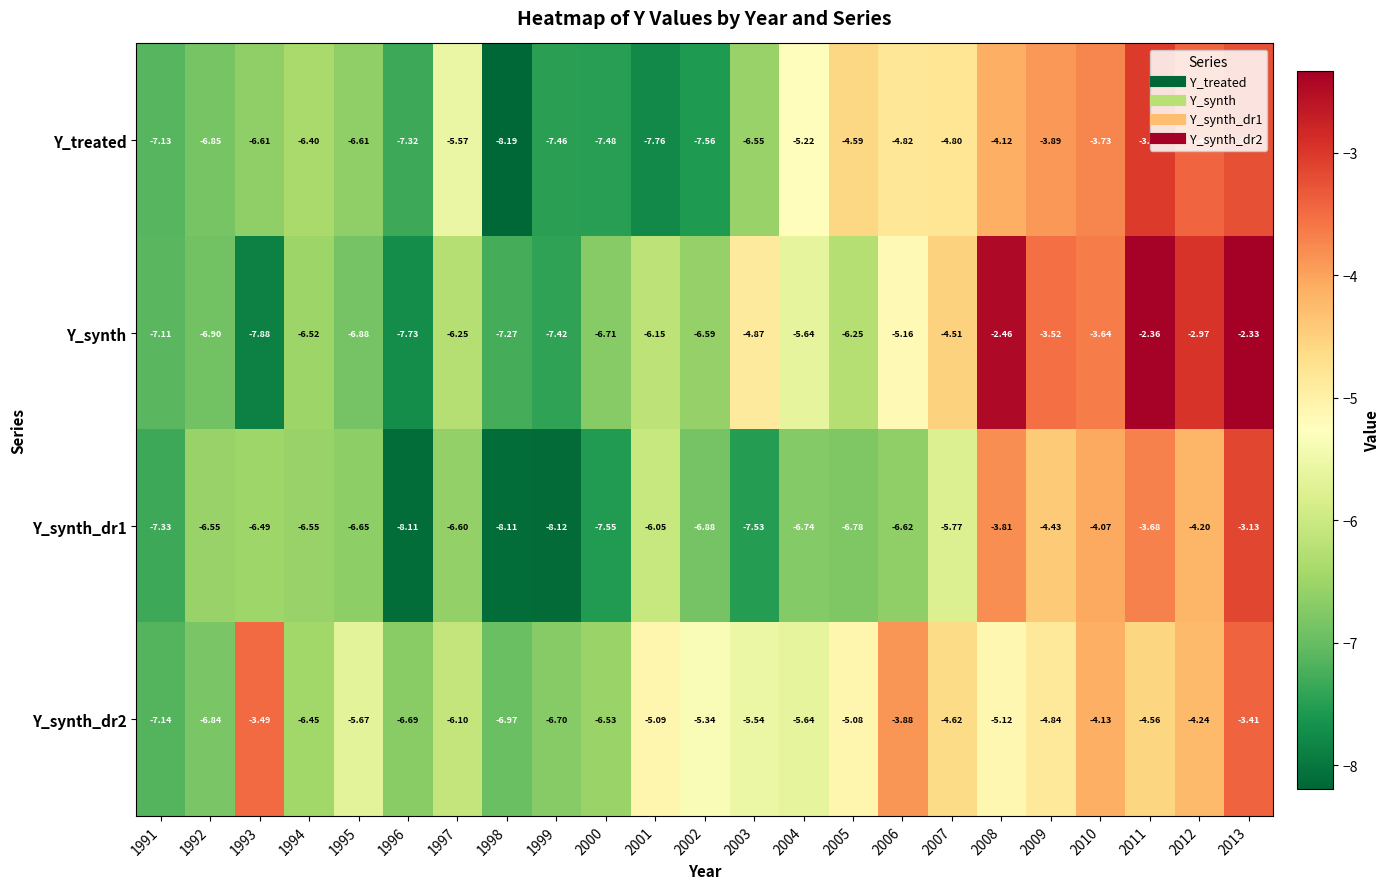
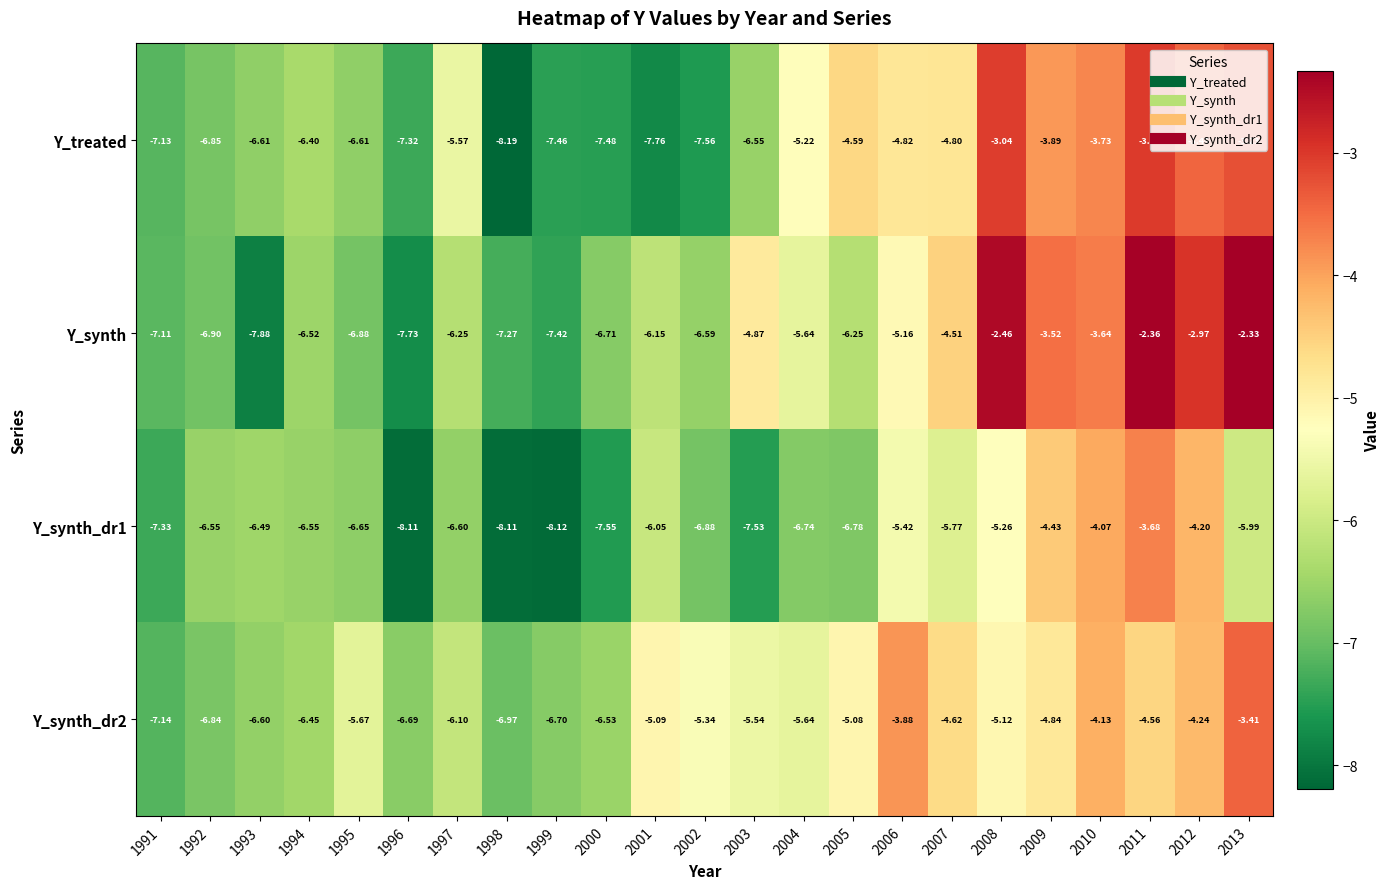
  {
    "Y_treated": {
      "1991": -7.13,
      "1992": -6.85,
      "1993": -6.61,
      "1994": -6.40,
      "1995": -6.61,
      "1996": -7.32,
      "1997": -5.57,
      "1998": -8.19,
      "1999": -7.46,
      "2000": -7.48,
      "2001": -7.76,
      "2002": -7.56,
      "2003": -6.55,
      "2004": -5.22,
      "2005": -4.59,
      "2006": -4.82,
      "2007": -4.80,
-     "2008": -4.12,
+     "2008": -3.04,
      "2009": -3.89,
      "2010": -3.73
    },
    "Y_synth": {
      "1991": -7.11,
      "1992": -6.90,
      "1993": -7.88,
      "1994": -6.52,
      "1995": -6.88,
      "1996": -7.73,
      "1997": -6.25,
      "1998": -7.27,
      "1999": -7.42,
      "2000": -6.71,
      "2001": -6.15,
      "2002": -6.59,
      "2003": -4.87,
      "2004": -5.64,
      "2005": -6.25,
      "2006": -5.16,
      "2007": -4.51,
      "2008": -2.46,
      "2009": -3.52,
      "2010": -3.64,
      "2011": -2.36,
      "2012": -2.97,
      "2013": -2.33
    },
    "Y_synth_dr1": {
      "1991": -7.33,
      "1992": -6.55,
      "1993": -6.49,
      "1994": -6.55,
      "1995": -6.65,
      "1996": -8.11,
      "1997": -6.60,
      "1998": -8.11,
      "1999": -8.12,
      "2000": -7.55,
      "2001": -6.05,
      "2002": -6.88,
      "2003": -7.53,
      "2004": -6.74,
      "2005": -6.78,
-     "2006": -6.62,
+     "2006": -5.42,
      "2007": -5.77,
-     "2008": -3.81,
+     "2008": -5.26,
      "2009": -4.43,
      "2010": -4.07,
      "2011": -3.68,
      "2012": -4.20,
-     "2013": -3.13
+     "2013": -5.99
    },
    "Y_synth_dr2": {
      "1991": -7.14,
      "1992": -6.84,
-     "1993": -3.49,
+     "1993": -6.60,
      "1994": -6.45,
      "1995": -5.67,
      "1996": -6.69,
      "1997": -6.10,
      "1998": -6.97,
      "1999": -6.70,
      "2000": -6.53,
      "2001": -5.09,
      "2002": -5.34,
      "2003": -5.54,
      "2004": -5.64,
      "2005": -5.08,
      "2006": -3.88,
      "2007": -4.62,
      "2008": -5.12,
      "2009": -4.84,
      "2010": -4.13,
      "2011": -4.56,
      "2012": -4.24,
      "2013": -3.41
    }
  }
